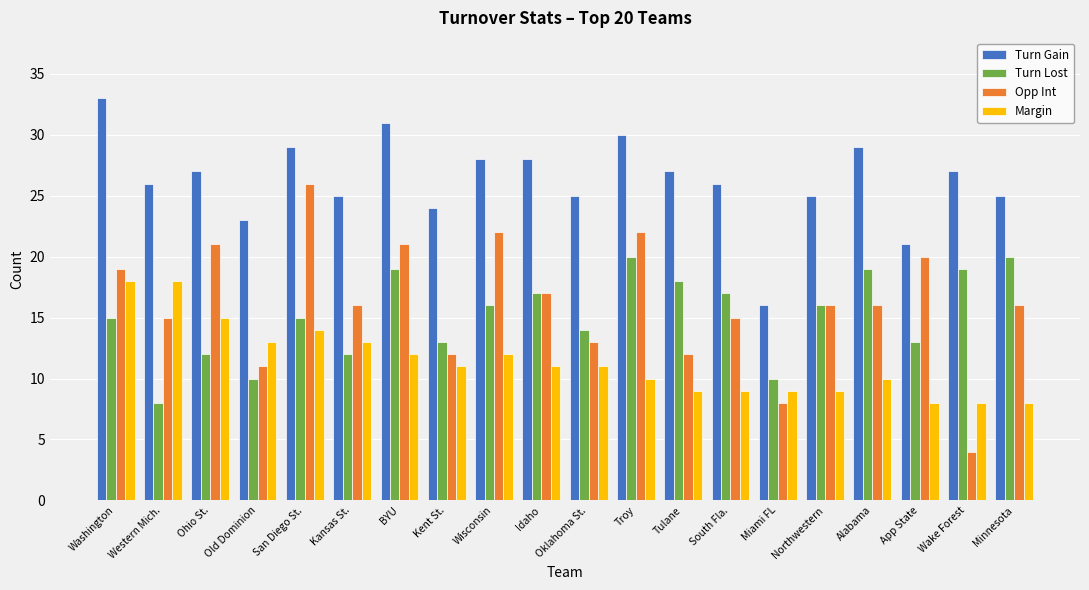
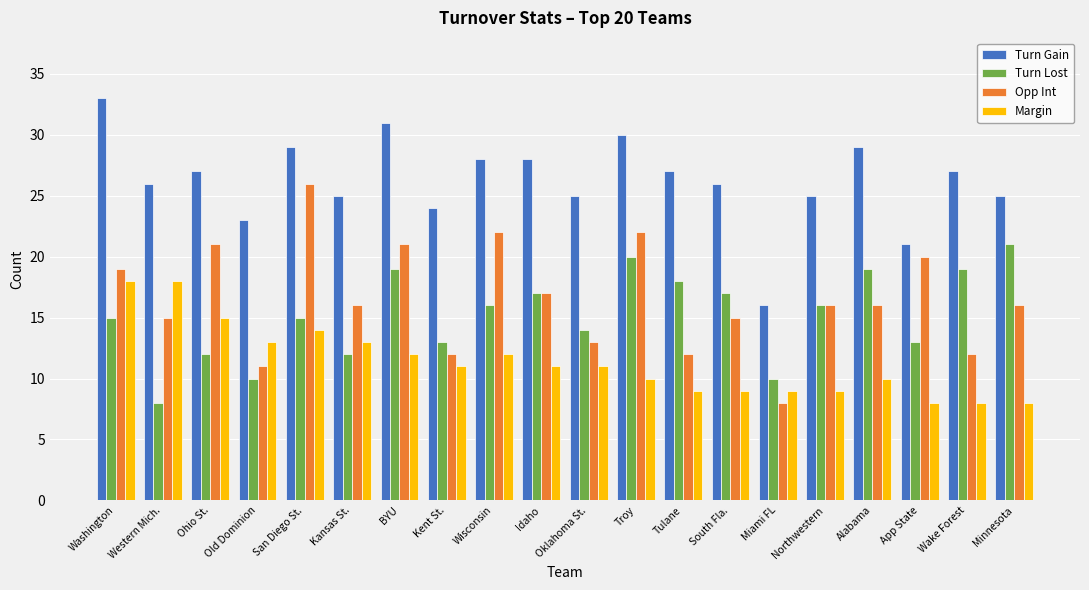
  {
    "Turn Gain": {
      "Washington": 33,
      "Western Mich.": 26,
      "Ohio St.": 27,
      "Old Dominion": 23,
      "San Diego St.": 29,
      "Kansas St.": 25,
      "BYU": 31,
      "Kent St.": 24,
      "Wisconsin": 28,
      "Idaho": 28,
      "Oklahoma St.": 25,
      "Troy": 30,
      "Tulane": 27,
      "South Fla.": 26,
      "Miami FL": 16,
      "Northwestern": 25,
      "Alabama": 29,
      "App State": 21,
      "Wake Forest": 27,
      "Minnesota": 25
    },
    "Turn Lost": {
      "Washington": 15,
      "Western Mich.": 8,
      "Ohio St.": 12,
      "Old Dominion": 10,
      "San Diego St.": 15,
      "Kansas St.": 12,
      "BYU": 19,
      "Kent St.": 13,
      "Wisconsin": 16,
      "Idaho": 17,
      "Oklahoma St.": 14,
      "Troy": 20,
      "Tulane": 18,
      "South Fla.": 17,
      "Miami FL": 10,
      "Northwestern": 16,
      "Alabama": 19,
      "App State": 13,
      "Wake Forest": 19,
-     "Minnesota": 20
+     "Minnesota": 21
    },
    "Opp Int": {
      "Washington": 19,
      "Western Mich.": 15,
      "Ohio St.": 21,
      "Old Dominion": 11,
      "San Diego St.": 26,
      "Kansas St.": 16,
      "BYU": 21,
      "Kent St.": 12,
      "Wisconsin": 22,
      "Idaho": 17,
      "Oklahoma St.": 13,
      "Troy": 22,
      "Tulane": 12,
      "South Fla.": 15,
      "Miami FL": 8,
      "Northwestern": 16,
      "Alabama": 16,
      "App State": 20,
-     "Wake Forest": 4,
+     "Wake Forest": 12,
      "Minnesota": 16
    },
    "Margin": {
      "Washington": 18,
      "Western Mich.": 18,
      "Ohio St.": 15,
      "Old Dominion": 13,
      "San Diego St.": 14,
      "Kansas St.": 13,
      "BYU": 12,
      "Kent St.": 11,
      "Wisconsin": 12,
      "Idaho": 11,
      "Oklahoma St.": 11,
      "Troy": 10,
      "Tulane": 9,
      "South Fla.": 9,
      "Miami FL": 9,
      "Northwestern": 9,
      "Alabama": 10,
      "App State": 8,
      "Wake Forest": 8,
      "Minnesota": 8
    }
  }
